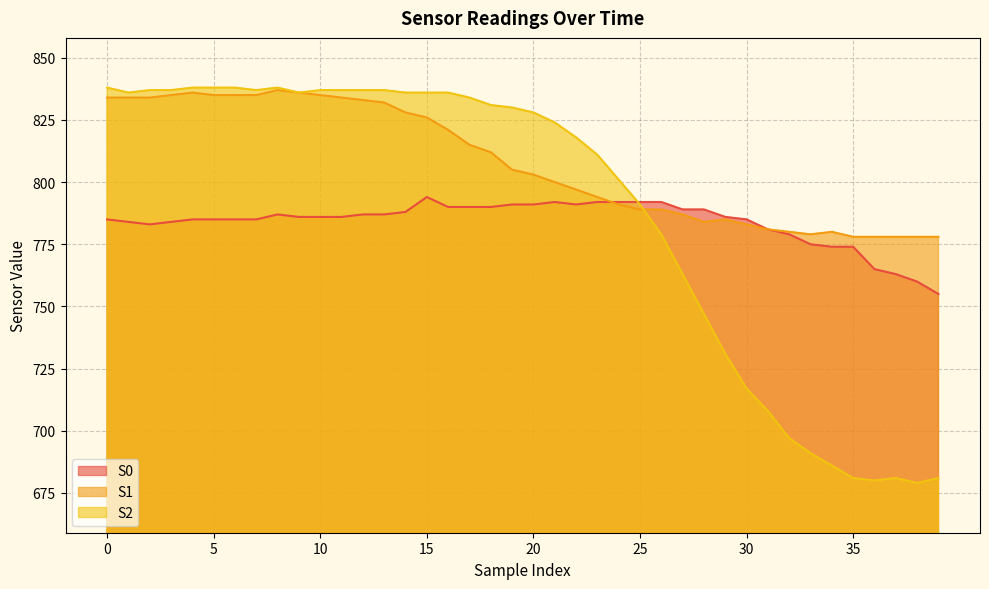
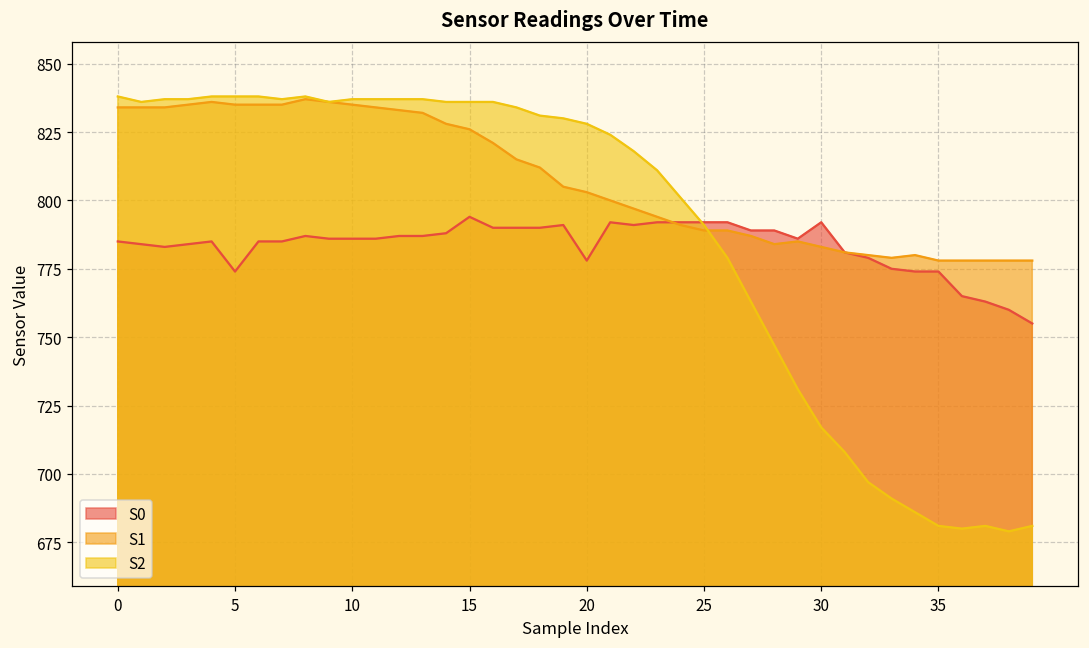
  {
    "S0": {
      "0": 785,
-     "5": 785,
+     "5": 774,
      "10": 786,
      "15": 794,
-     "20": 791,
-     "30": 785,
+     "20": 778,
+     "30": 792,
      "35": 774
    }
  }
